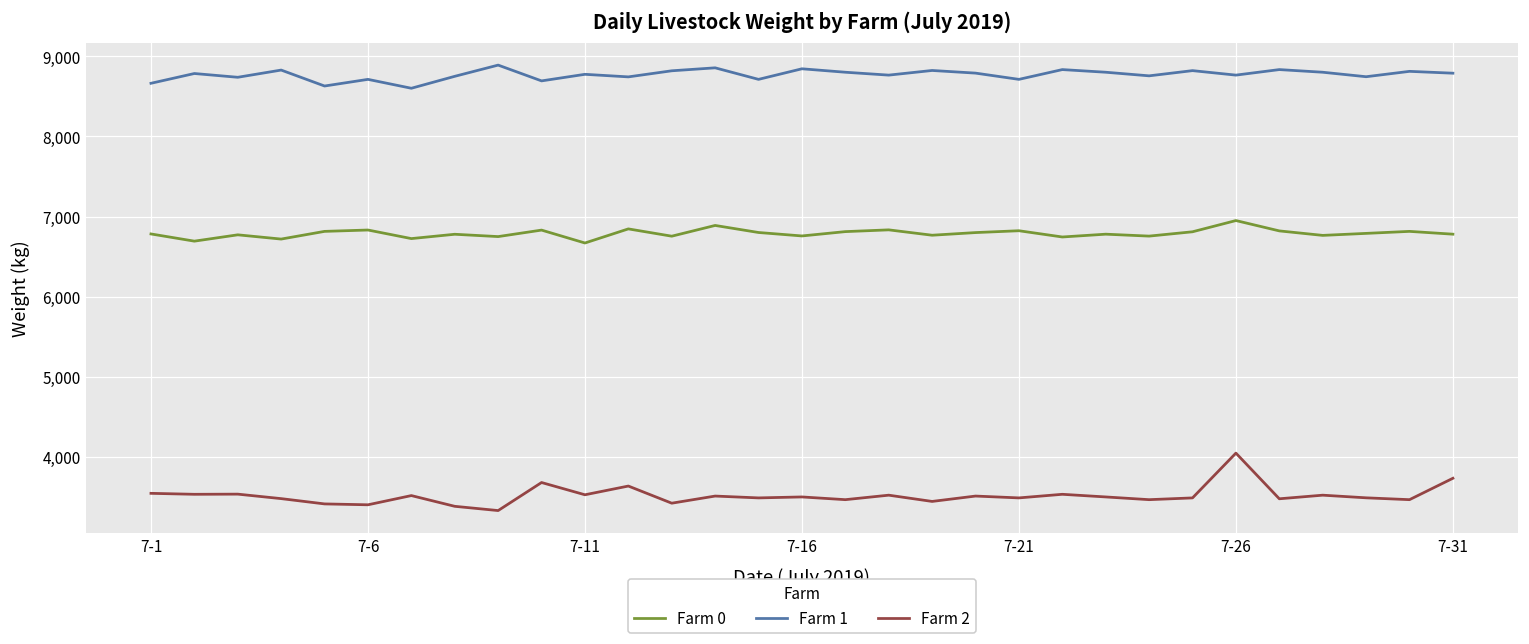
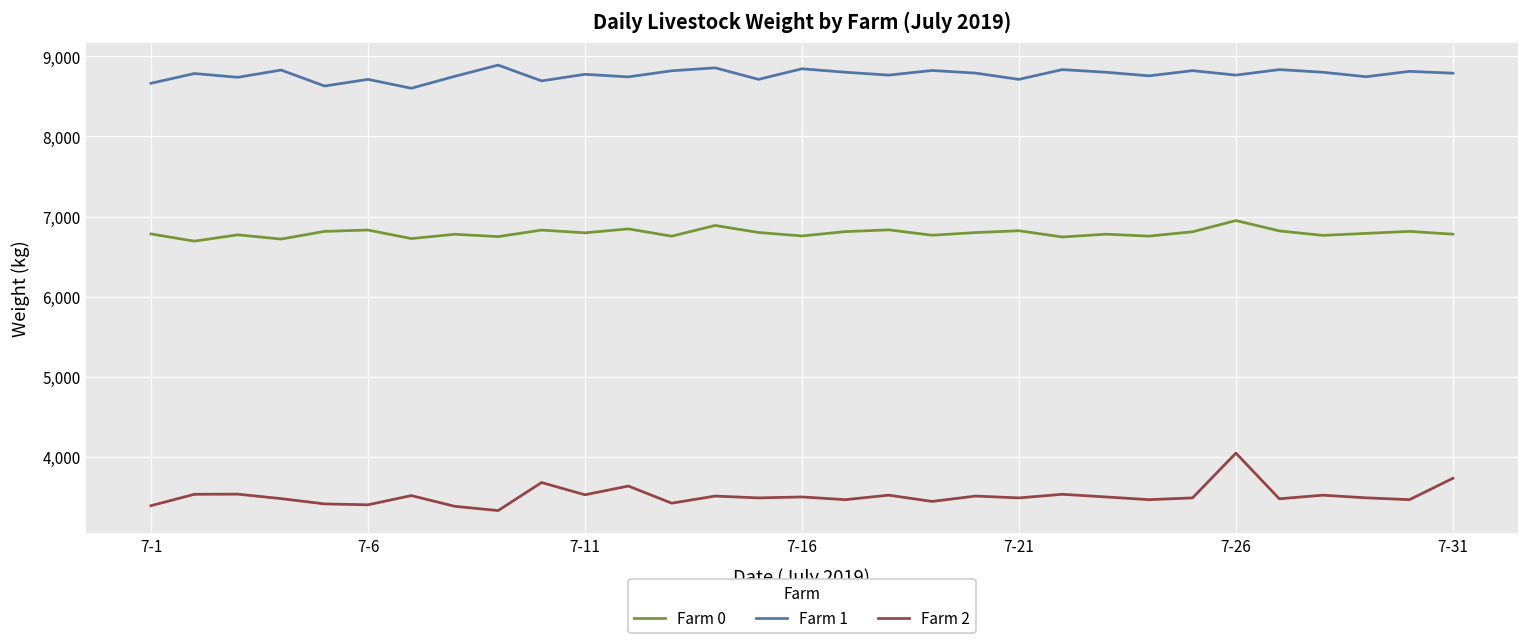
  {
    "Farm 0": {
      "7-1": "6,800",
      "7-6": "6,800",
-     "7-11": "6,700",
+     "7-11": "6,800",
      "7-16": "6,800",
      "7-21": "6,800",
      "7-26": "7,000",
      "7-31": "6,800"
    },
    "Farm 1": {
      "7-1": "8,700",
      "7-6": "8,700",
      "7-11": "8,800",
      "7-16": "8,800",
      "7-21": "8,700",
      "7-26": "8,800",
      "7-31": "8,800"
    },
    "Farm 2": {
-     "7-1": "3,500",
+     "7-1": "3,400",
      "7-6": "3,400",
      "7-11": "3,500",
      "7-16": "3,500",
      "7-21": "3,500",
      "7-26": "4,000",
      "7-31": "3,700"
    }
  }
